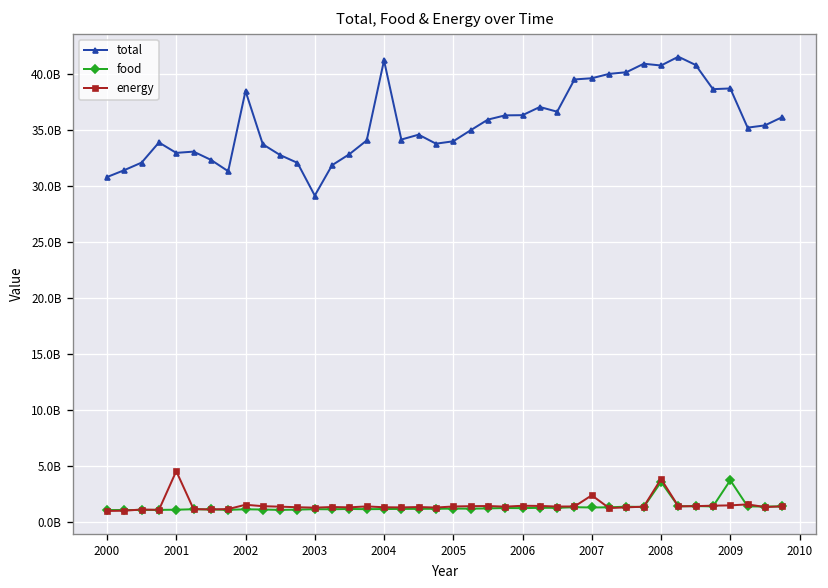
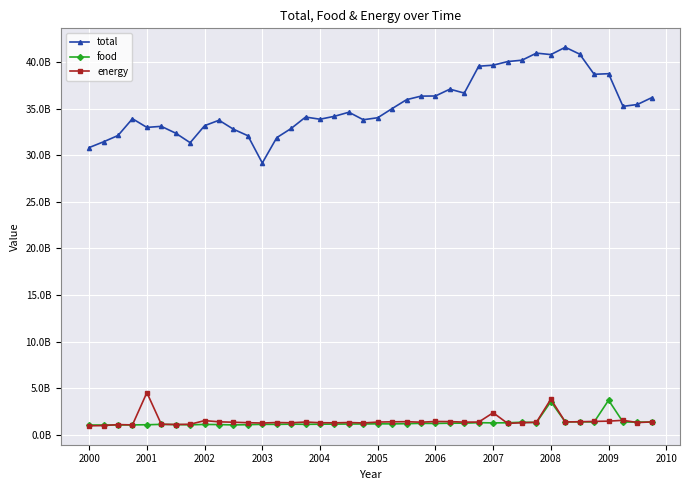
  {
    "total": {
      "2000": 31000000000,
      "2001": 33000000000,
-     "2002": 39000000000,
+     "2002": 33000000000,
      "2003": 29000000000,
-     "2004": 41000000000,
+     "2004": 34000000000,
      "2005": 34000000000,
      "2006": 36000000000,
      "2007": 40000000000,
      "2008": 41000000000,
      "2009": 39000000000
    },
    "food": {
      "2001": 1000000000,
      "2002": 1000000000,
      "2007": 1000000000,
      "2009": 4000000000
    },
    "energy": {
      "2001": 5000000000,
      "2002": 2000000000,
      "2007": 2000000000,
      "2009": 1000000000
    }
  }
